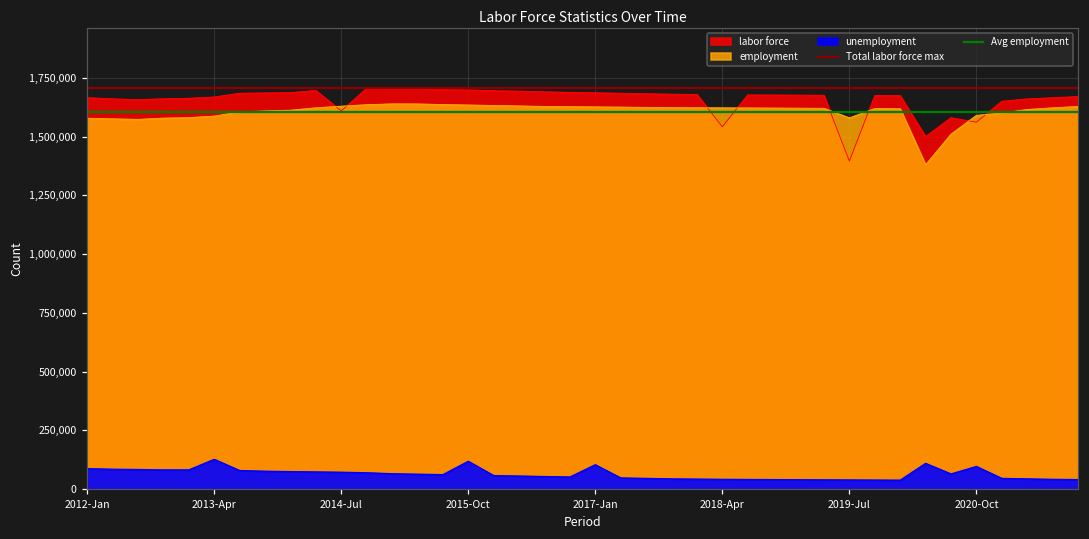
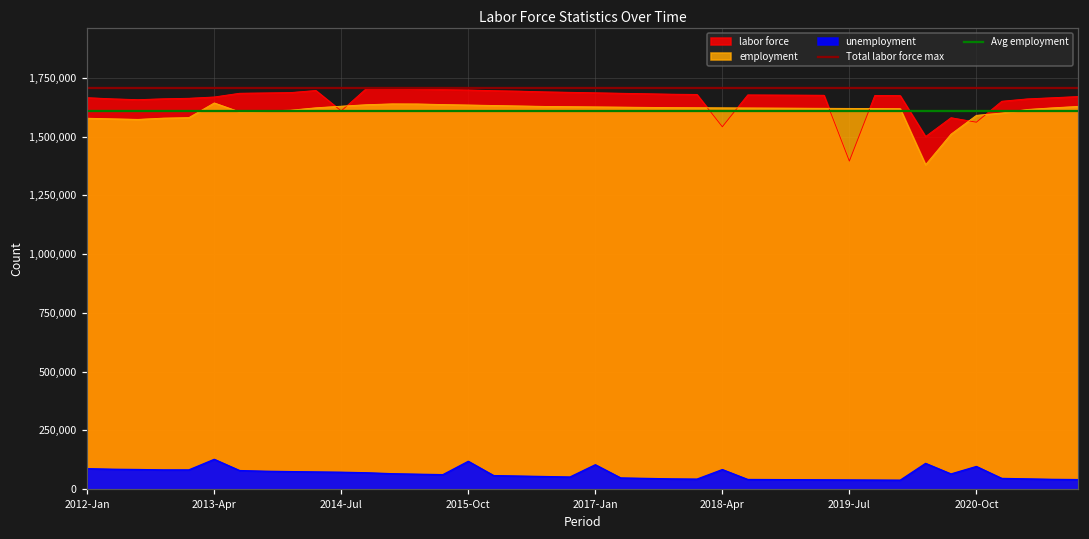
  {
    "labor force": {
      "2012-Jan": "1,670,000",
      "2013-Apr": "1,670,000",
      "2014-Jul": "1,610,000",
      "2015-Oct": "1,700,000",
      "2017-Jan": "1,690,000",
      "2018-Apr": "1,540,000",
      "2019-Jul": "1,400,000",
      "2020-Oct": "1,560,000"
    },
    "employment": {
      "2012-Jan": "1,580,000",
-     "2013-Apr": "1,590,000",
+     "2013-Apr": "1,640,000",
      "2014-Jul": "1,630,000",
      "2015-Oct": "1,630,000",
      "2017-Jan": "1,630,000",
      "2018-Apr": "1,620,000",
-     "2019-Jul": "1,580,000",
+     "2019-Jul": "1,620,000",
      "2020-Oct": "1,590,000"
    },
    "unemployment": {
      "2012-Jan": "90,000",
      "2013-Apr": "130,000",
      "2014-Jul": "70,000",
      "2015-Oct": "120,000",
      "2017-Jan": "100,000",
-     "2018-Apr": "40,000",
+     "2018-Apr": "80,000",
      "2019-Jul": "40,000",
      "2020-Oct": "100,000"
    }
  }
